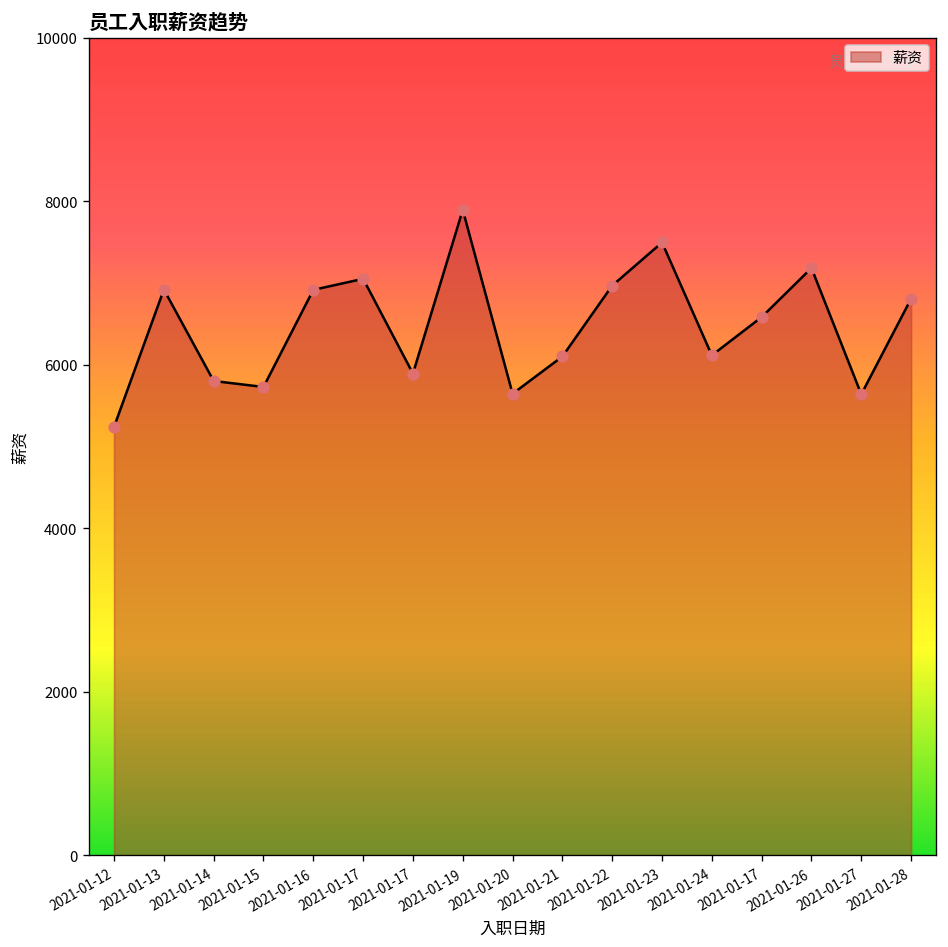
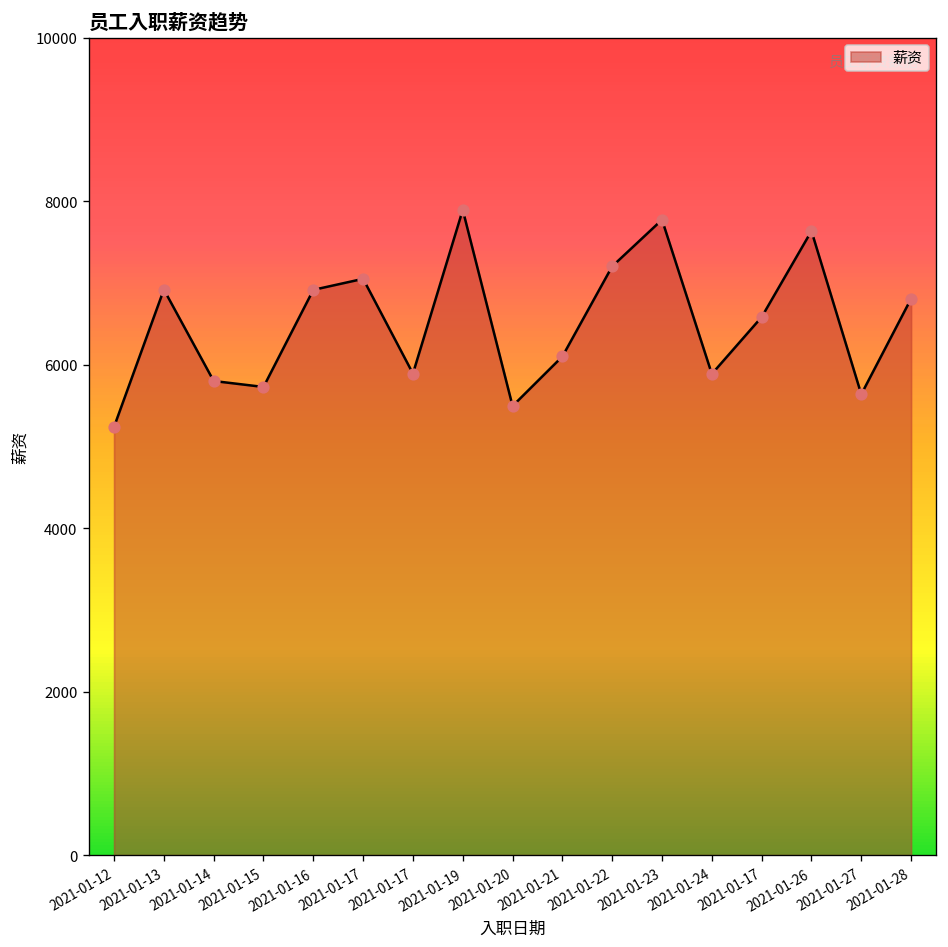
  {
    "2021-01-12": 5200,
    "2021-01-13": 6900,
    "2021-01-14": 5800,
    "2021-01-15": 5700,
    "2021-01-16": 6900,
    "2021-01-19": 7900,
-   "2021-01-20": 5600,
+   "2021-01-20": 5500,
    "2021-01-21": 6100,
-   "2021-01-22": 7000,
-   "2021-01-23": 7500,
-   "2021-01-24": 6100,
-   "2021-01-26": 7200,
+   "2021-01-22": 7200,
+   "2021-01-23": 7800,
+   "2021-01-24": 5900,
+   "2021-01-26": 7600,
    "2021-01-27": 5600,
    "2021-01-28": 6800
  }
